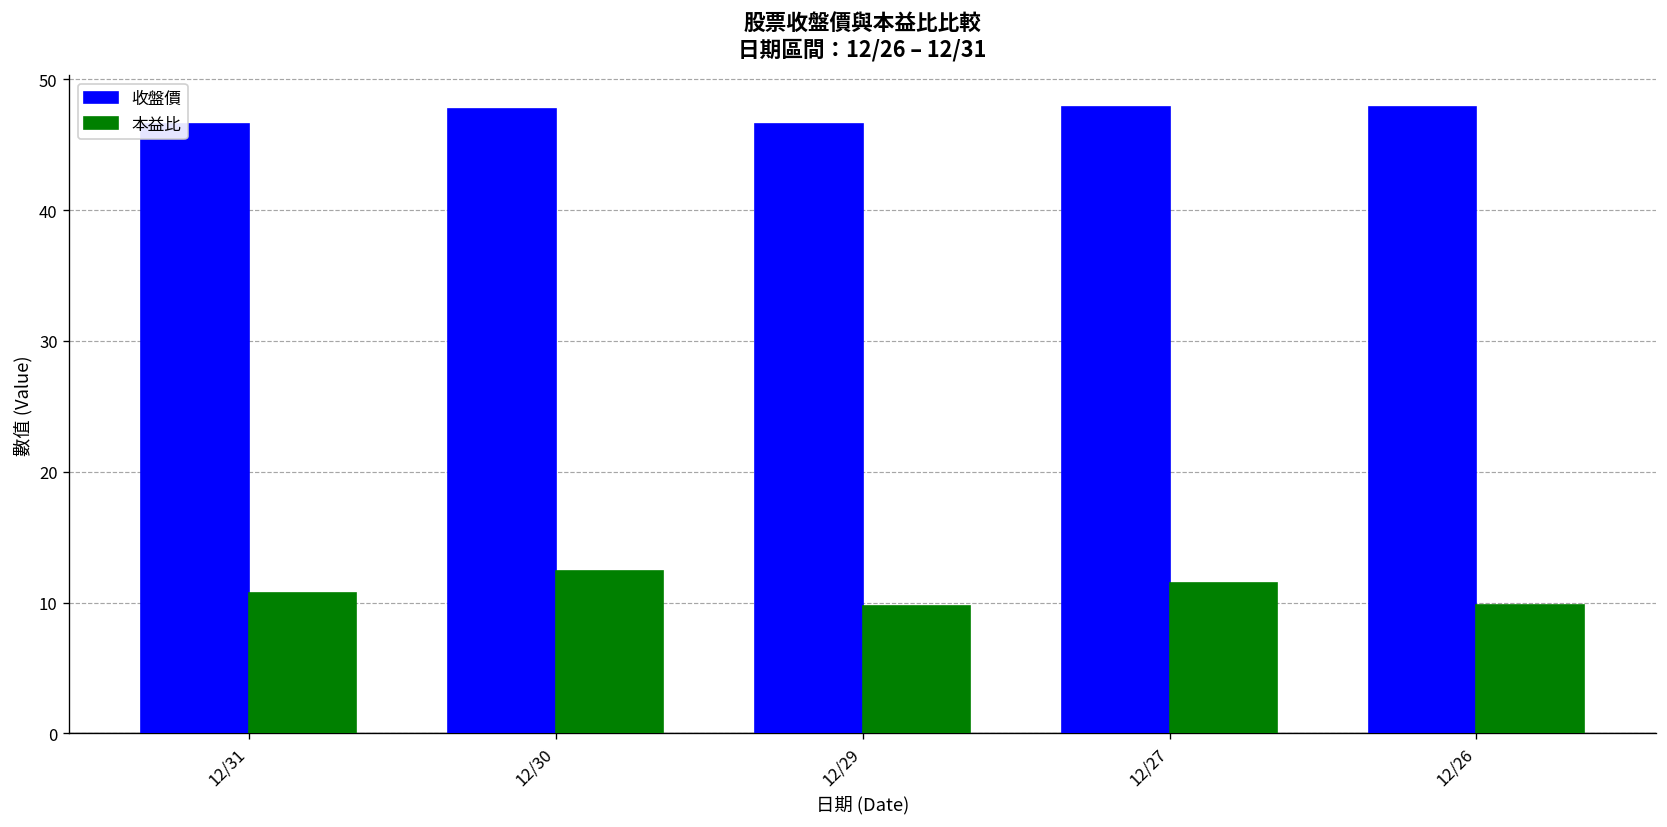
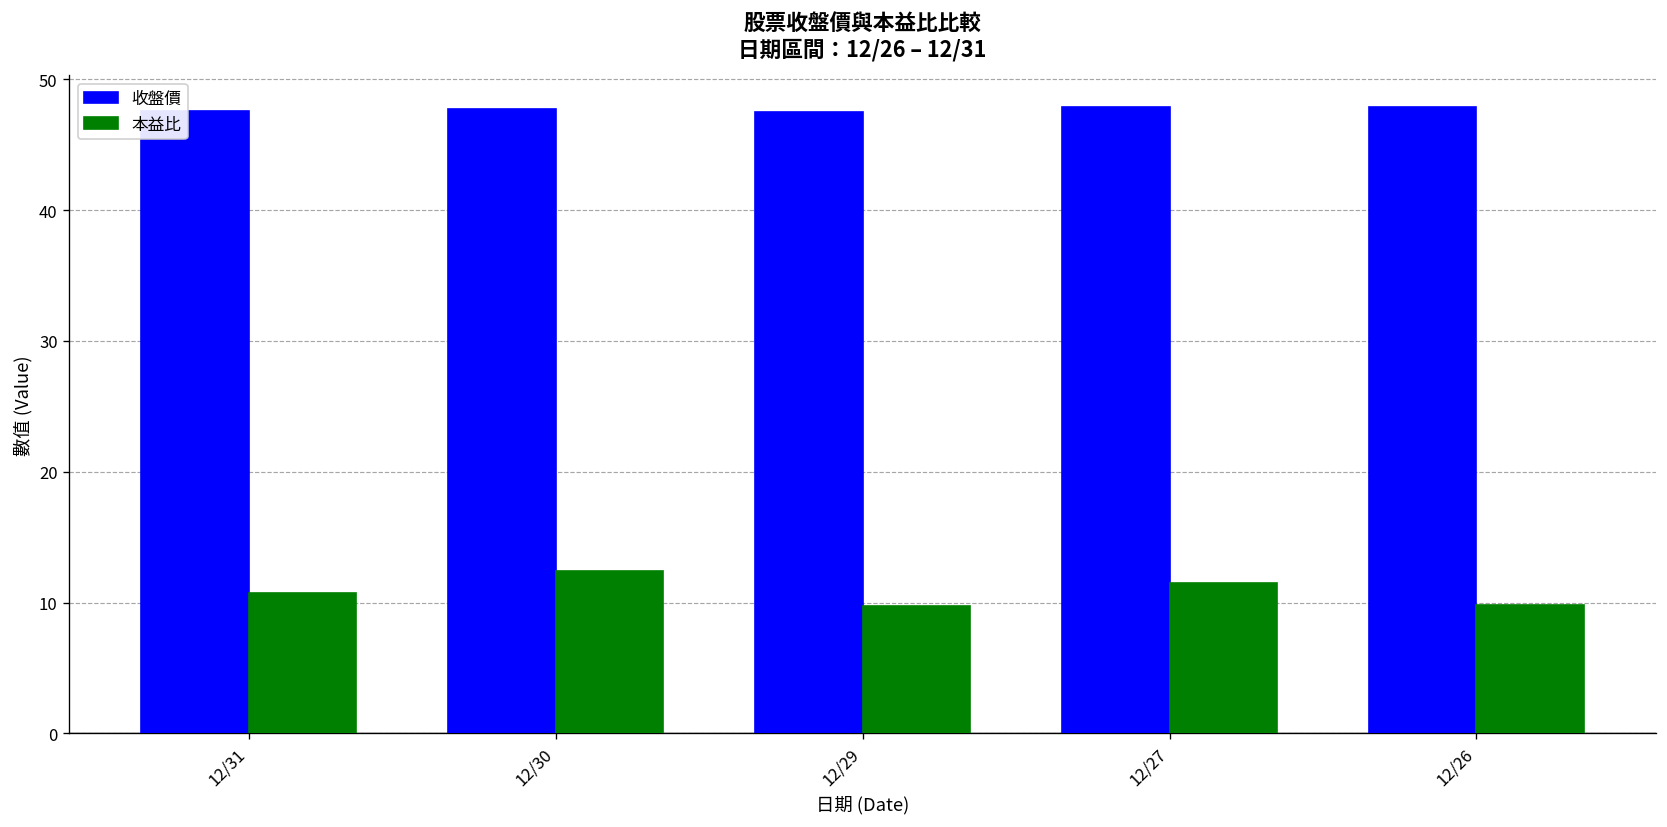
  {
    "收盤價": {
-     "12/31": 46.6,
+     "12/31": 47.6,
      "12/30": 47.7,
-     "12/29": 46.6,
+     "12/29": 47.5,
      "12/27": 47.9,
      "12/26": 47.9
    },
    "本益比": {
      "12/31": 10.7,
      "12/30": 12.4,
      "12/29": 9.7,
      "12/27": 11.5,
      "12/26": 9.8
    }
  }
